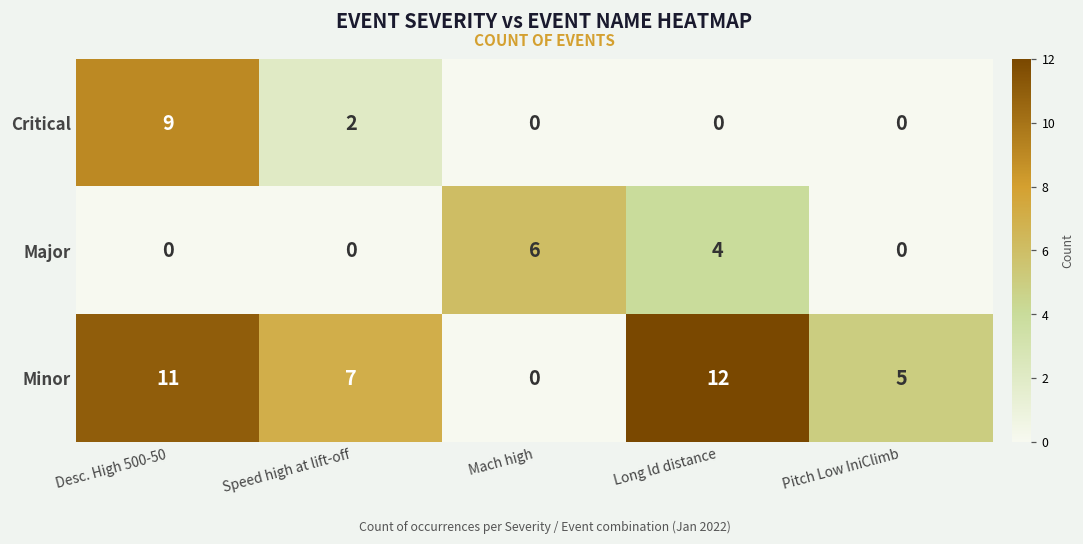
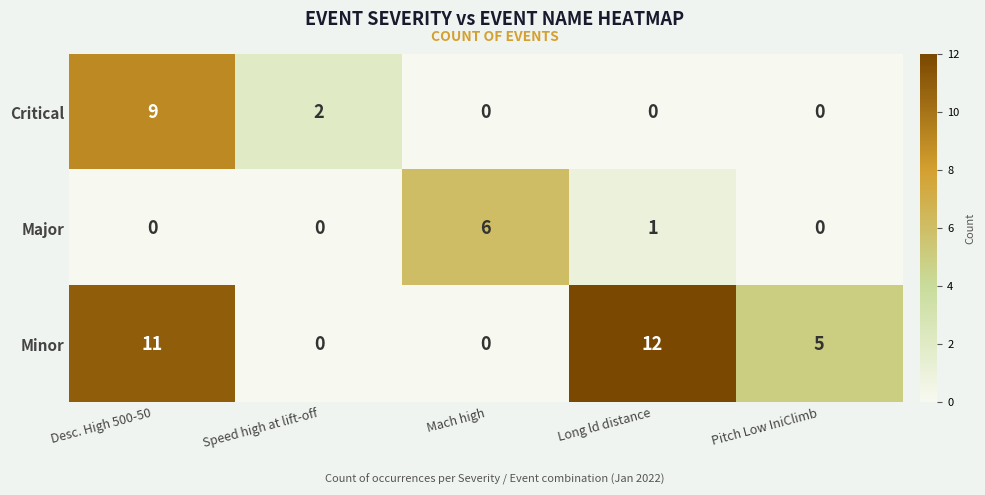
  {
    "Critical": {
      "Desc. High 500-50": 9,
      "Speed high at lift-off": 2,
      "Mach high": 0,
      "Long ld distance": 0,
      "Pitch Low IniClimb": 0
    },
    "Major": {
      "Desc. High 500-50": 0,
      "Speed high at lift-off": 0,
      "Mach high": 6,
-     "Long ld distance": 4,
+     "Long ld distance": 1,
      "Pitch Low IniClimb": 0
    },
    "Minor": {
      "Desc. High 500-50": 11,
-     "Speed high at lift-off": 7,
+     "Speed high at lift-off": 0,
      "Mach high": 0,
      "Long ld distance": 12,
      "Pitch Low IniClimb": 5
    }
  }
